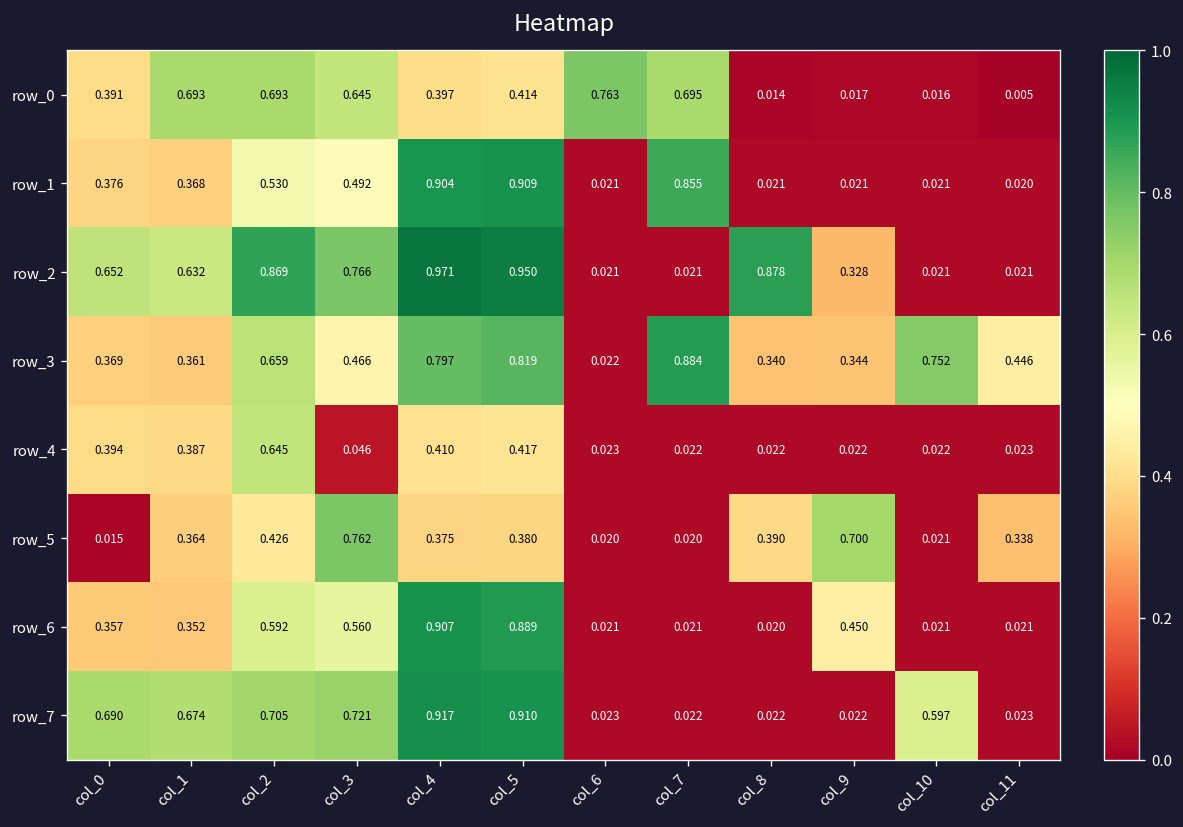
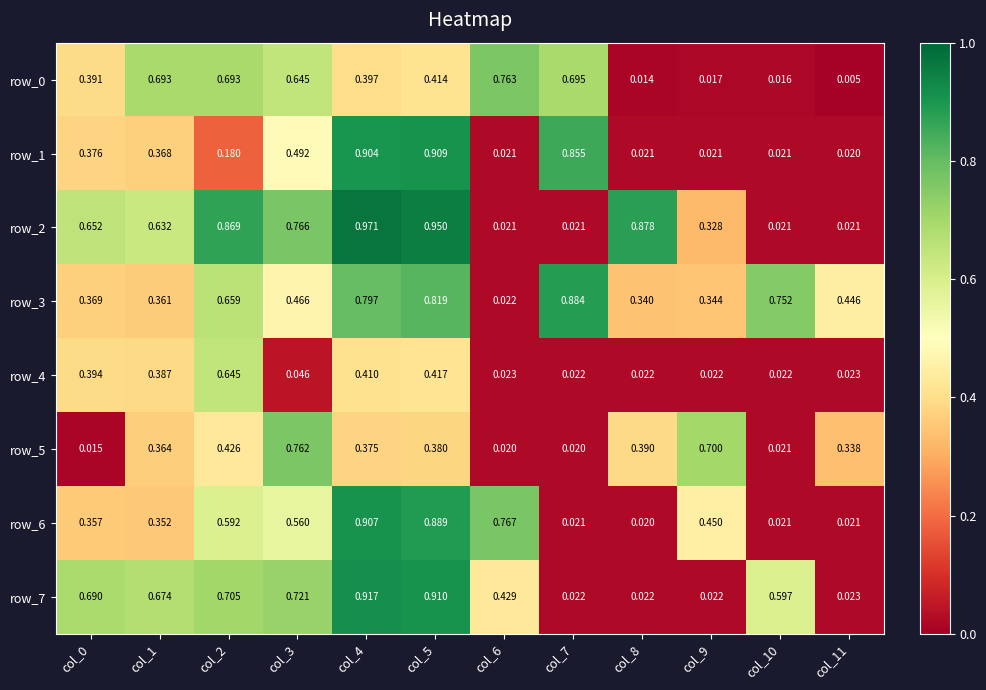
  {
    "row_0": {
      "col_0": 0.391,
      "col_1": 0.693,
      "col_2": 0.693,
      "col_3": 0.645,
      "col_4": 0.397,
      "col_5": 0.414,
      "col_6": 0.763,
      "col_7": 0.695,
      "col_8": 0.014,
      "col_9": 0.017,
      "col_10": 0.016,
      "col_11": 0.005
    },
    "row_1": {
      "col_0": 0.376,
      "col_1": 0.368,
-     "col_2": 0.530,
+     "col_2": 0.180,
      "col_3": 0.492,
      "col_4": 0.904,
      "col_5": 0.909,
      "col_6": 0.021,
      "col_7": 0.855,
      "col_8": 0.021,
      "col_9": 0.021,
      "col_10": 0.021,
      "col_11": 0.020
    },
    "row_2": {
      "col_0": 0.652,
      "col_1": 0.632,
      "col_2": 0.869,
      "col_3": 0.766,
      "col_4": 0.971,
      "col_5": 0.950,
      "col_6": 0.021,
      "col_7": 0.021,
      "col_8": 0.878,
      "col_9": 0.328,
      "col_10": 0.021,
      "col_11": 0.021
    },
    "row_3": {
      "col_0": 0.369,
      "col_1": 0.361,
      "col_2": 0.659,
      "col_3": 0.466,
      "col_4": 0.797,
      "col_5": 0.819,
      "col_6": 0.022,
      "col_7": 0.884,
      "col_8": 0.340,
      "col_9": 0.344,
      "col_10": 0.752,
      "col_11": 0.446
    },
    "row_4": {
      "col_0": 0.394,
      "col_1": 0.387,
      "col_2": 0.645,
      "col_3": 0.046,
      "col_4": 0.410,
      "col_5": 0.417,
      "col_6": 0.023,
      "col_7": 0.022,
      "col_8": 0.022,
      "col_9": 0.022,
      "col_10": 0.022,
      "col_11": 0.023
    },
    "row_5": {
      "col_0": 0.015,
      "col_1": 0.364,
      "col_2": 0.426,
      "col_3": 0.762,
      "col_4": 0.375,
      "col_5": 0.380,
      "col_6": 0.020,
      "col_7": 0.020,
      "col_8": 0.390,
      "col_9": 0.700,
      "col_10": 0.021,
      "col_11": 0.338
    },
    "row_6": {
      "col_0": 0.357,
      "col_1": 0.352,
      "col_2": 0.592,
      "col_3": 0.560,
      "col_4": 0.907,
      "col_5": 0.889,
-     "col_6": 0.021,
+     "col_6": 0.767,
      "col_7": 0.021,
      "col_8": 0.020,
      "col_9": 0.450,
      "col_10": 0.021,
      "col_11": 0.021
    },
    "row_7": {
      "col_0": 0.690,
      "col_1": 0.674,
      "col_2": 0.705,
      "col_3": 0.721,
      "col_4": 0.917,
      "col_5": 0.910,
-     "col_6": 0.023,
+     "col_6": 0.429,
      "col_7": 0.022,
      "col_8": 0.022,
      "col_9": 0.022,
      "col_10": 0.597,
      "col_11": 0.023
    }
  }
